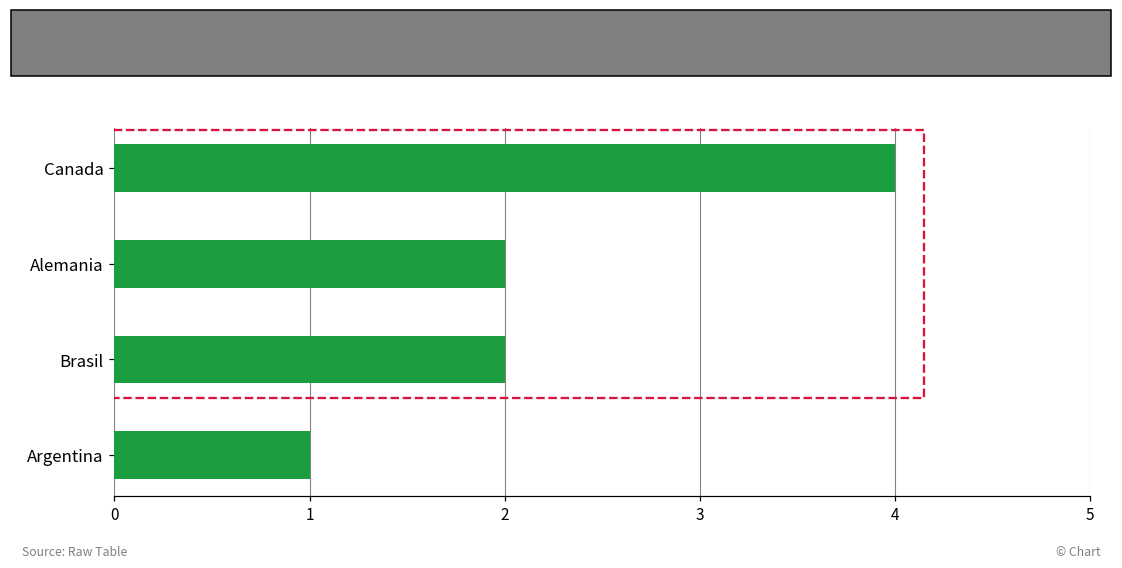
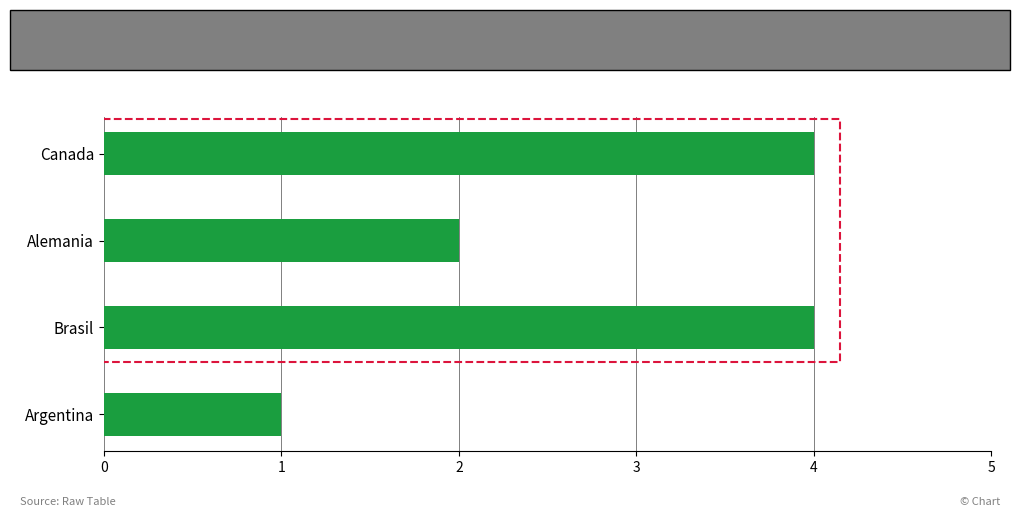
  {
    "Canada": 4,
    "Alemania": 2,
-   "Brasil": 2,
+   "Brasil": 4,
    "Argentina": 1
  }
